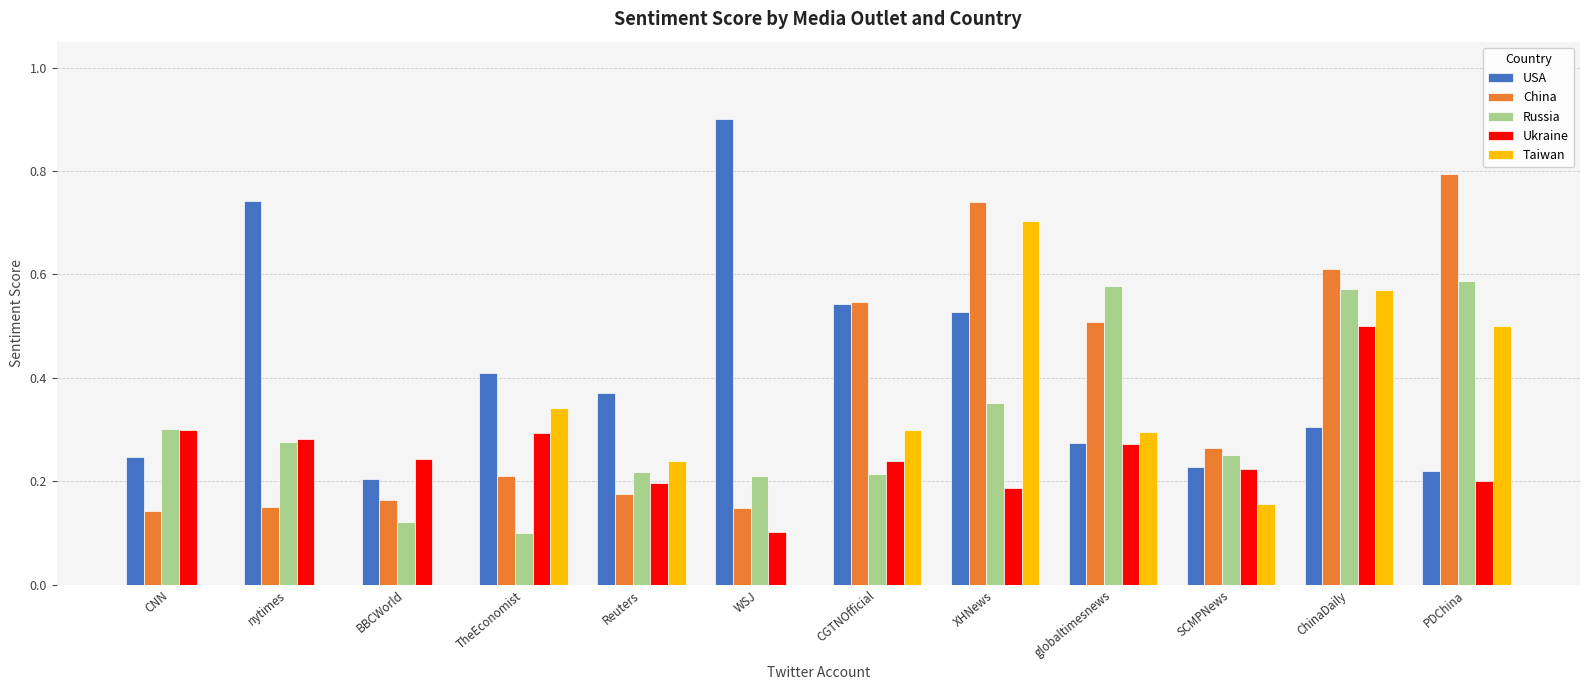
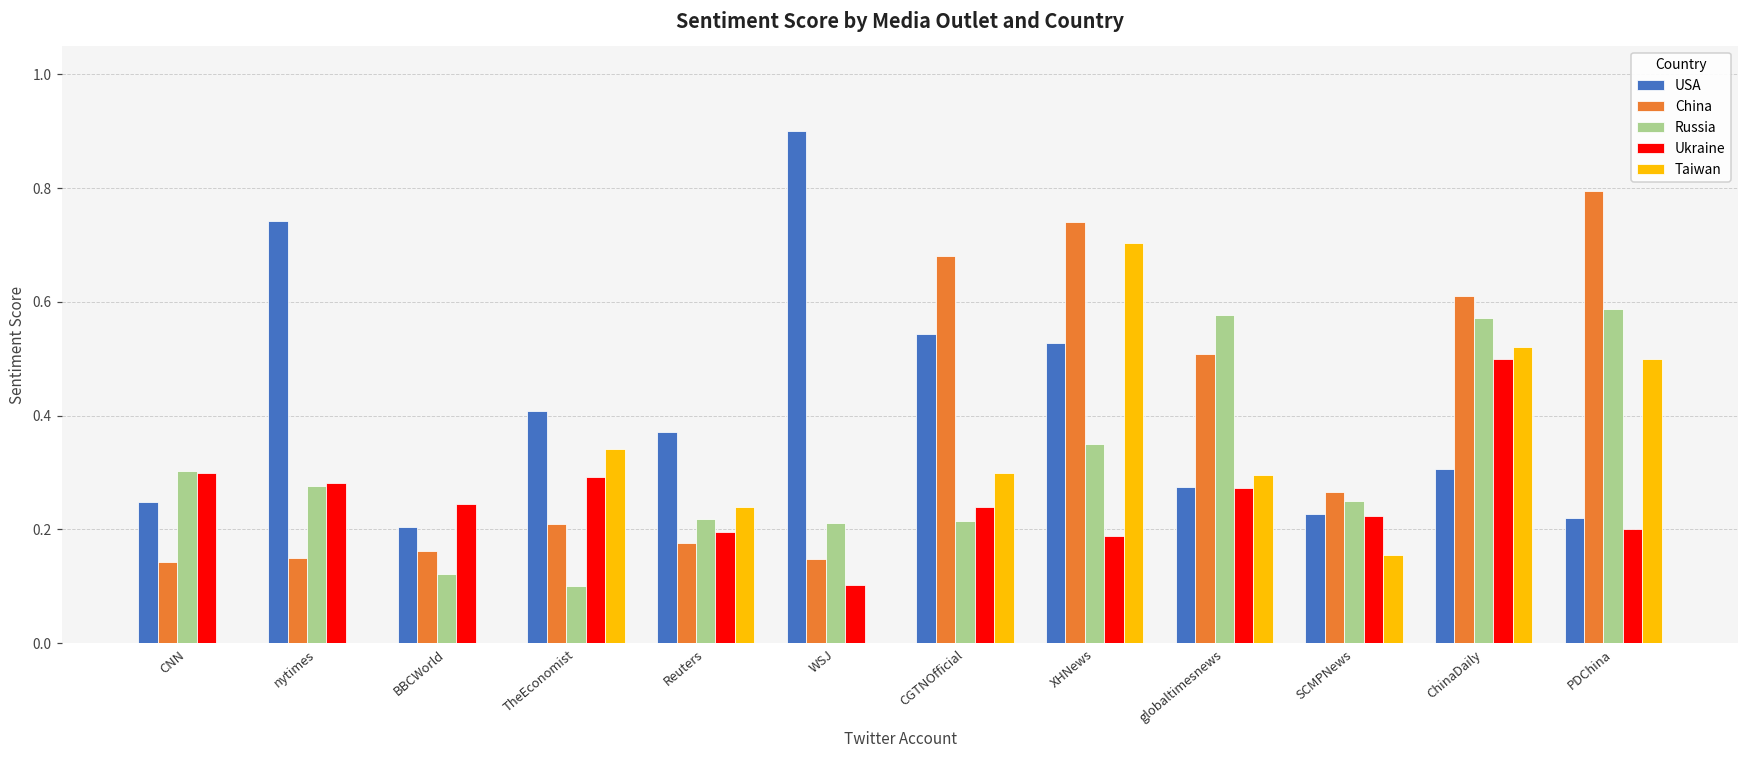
  {
    "USA": {
      "CNN": 0.25,
      "nytimes": 0.74,
      "BBCWorld": 0.21,
      "TheEconomist": 0.41,
      "Reuters": 0.37,
      "WSJ": 0.90,
      "CGTNOfficial": 0.54,
      "XHNews": 0.53,
      "globaltimesnews": 0.28,
      "SCMPNews": 0.23,
      "ChinaDaily": 0.31,
      "PDChina": 0.22
    },
    "China": {
      "CNN": 0.14,
      "nytimes": 0.15,
      "BBCWorld": 0.16,
      "TheEconomist": 0.21,
      "Reuters": 0.18,
      "WSJ": 0.15,
-     "CGTNOfficial": 0.55,
+     "CGTNOfficial": 0.68,
      "XHNews": 0.74,
      "globaltimesnews": 0.51,
      "SCMPNews": 0.27,
      "ChinaDaily": 0.61,
      "PDChina": 0.80
    },
    "Russia": {
      "CNN": 0.30,
      "nytimes": 0.28,
      "BBCWorld": 0.12,
      "TheEconomist": 0.10,
      "Reuters": 0.22,
      "WSJ": 0.21,
      "CGTNOfficial": 0.22,
      "XHNews": 0.35,
      "globaltimesnews": 0.58,
      "SCMPNews": 0.25,
      "ChinaDaily": 0.57,
      "PDChina": 0.59
    },
    "Ukraine": {
      "CNN": 0.30,
      "nytimes": 0.28,
      "BBCWorld": 0.24,
      "TheEconomist": 0.29,
      "Reuters": 0.20,
      "WSJ": 0.10,
      "CGTNOfficial": 0.24,
      "XHNews": 0.19,
      "globaltimesnews": 0.27,
      "SCMPNews": 0.22,
      "ChinaDaily": 0.50,
      "PDChina": 0.20
    },
    "Taiwan": {
      "CNN": 0.00,
      "nytimes": 0.00,
      "BBCWorld": 0.00,
      "TheEconomist": 0.34,
      "Reuters": 0.24,
      "WSJ": 0.00,
      "CGTNOfficial": 0.30,
      "XHNews": 0.70,
      "globaltimesnews": 0.30,
      "SCMPNews": 0.16,
-     "ChinaDaily": 0.57,
+     "ChinaDaily": 0.52,
      "PDChina": 0.50
    }
  }
